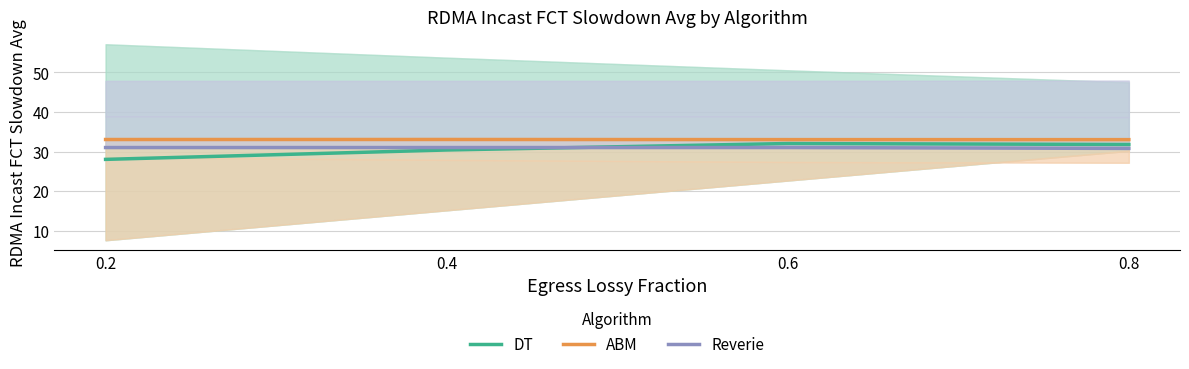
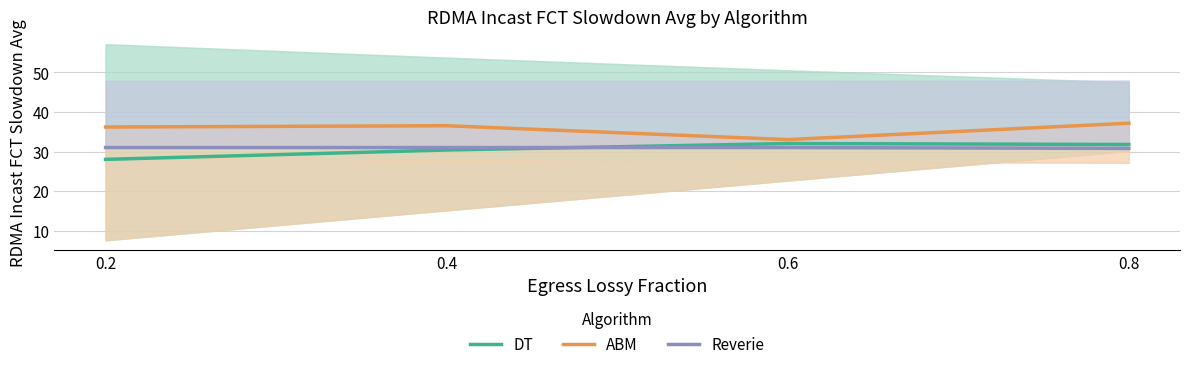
  {
    "DT": {
      "0.6": 32,
      "0.8": 32
    },
    "ABM": {
-     "0.2": 33,
-     "0.4": 33,
+     "0.2": 36,
+     "0.4": 37,
      "0.6": 33,
-     "0.8": 33
+     "0.8": 37
    },
    "Reverie": {
      "0.2": 31,
      "0.6": 31
    }
  }
